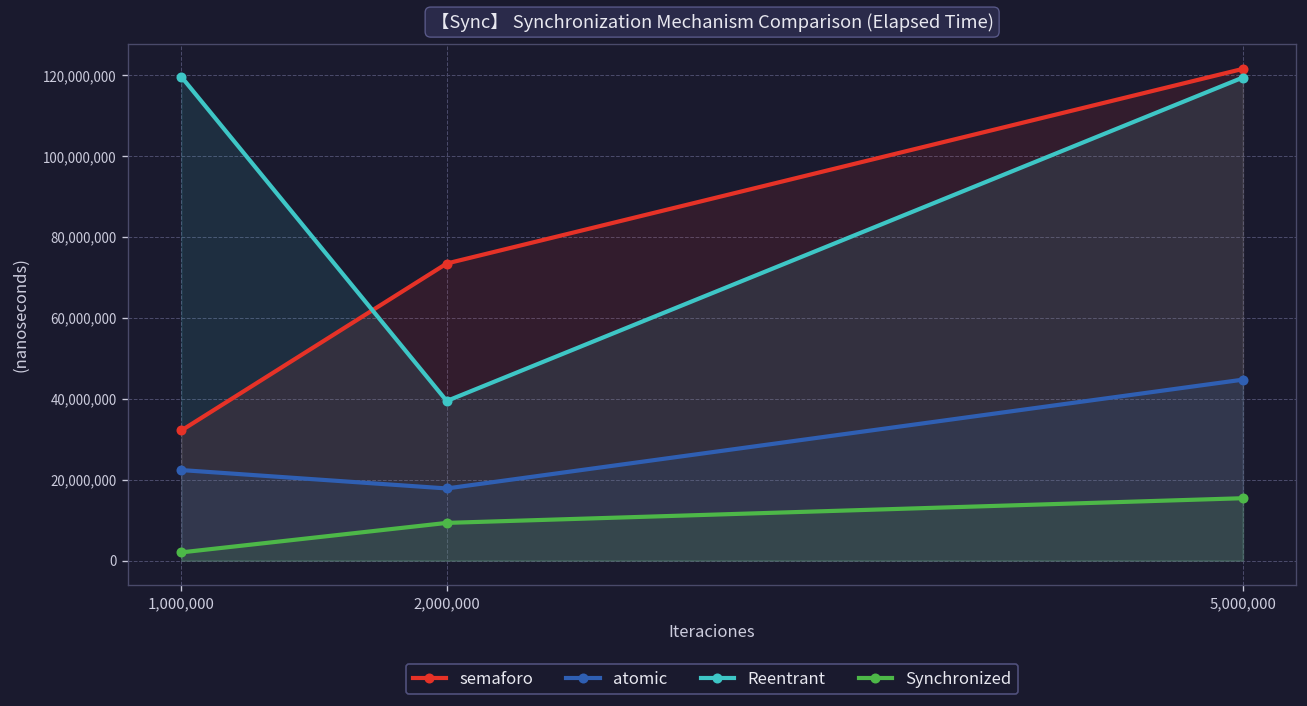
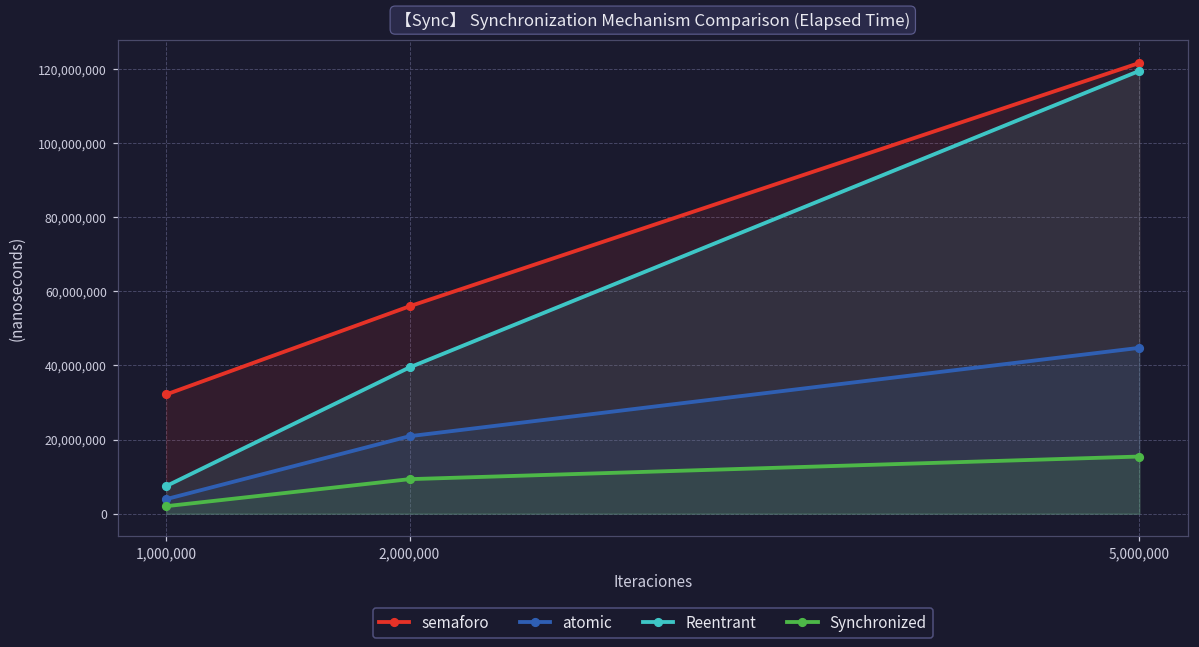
  {
    "semaforo": {
      "1,000,000": "32,000,000",
-     "2,000,000": "73,000,000",
+     "2,000,000": "56,000,000",
      "5,000,000": "122,000,000"
    },
    "atomic": {
-     "1,000,000": "22,000,000",
-     "2,000,000": "18,000,000",
+     "1,000,000": "4,000,000",
+     "2,000,000": "21,000,000",
      "5,000,000": "45,000,000"
    },
    "Reentrant": {
-     "1,000,000": "120,000,000",
+     "1,000,000": "7,000,000",
      "2,000,000": "39,000,000",
      "5,000,000": "119,000,000"
    },
    "Synchronized": {
      "1,000,000": "2,000,000",
      "2,000,000": "9,000,000",
      "5,000,000": "15,000,000"
    }
  }
